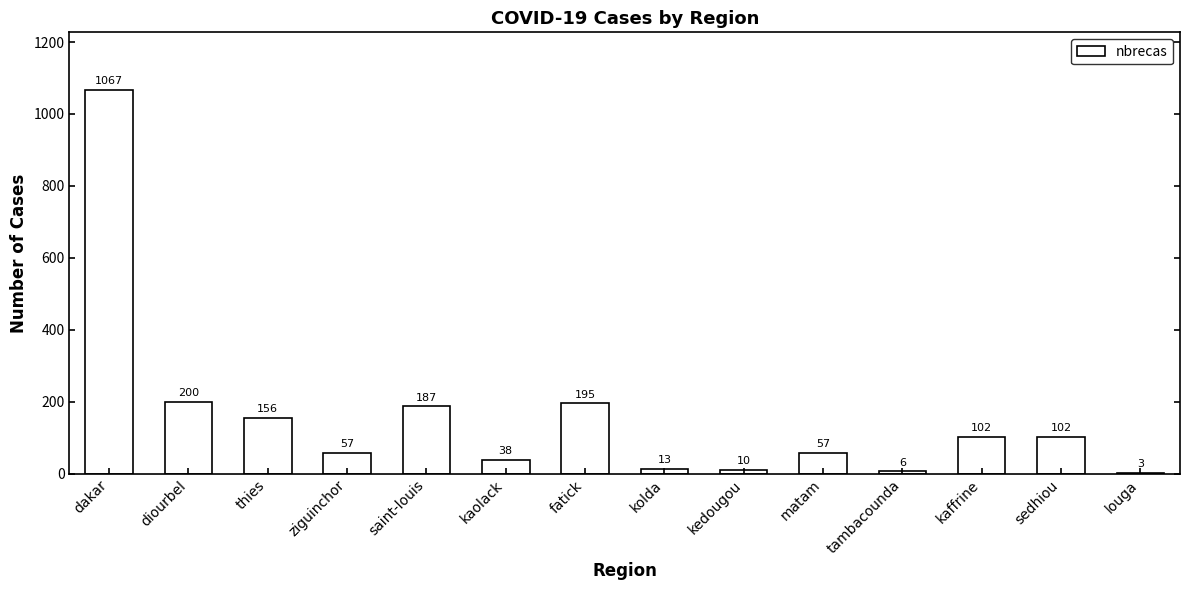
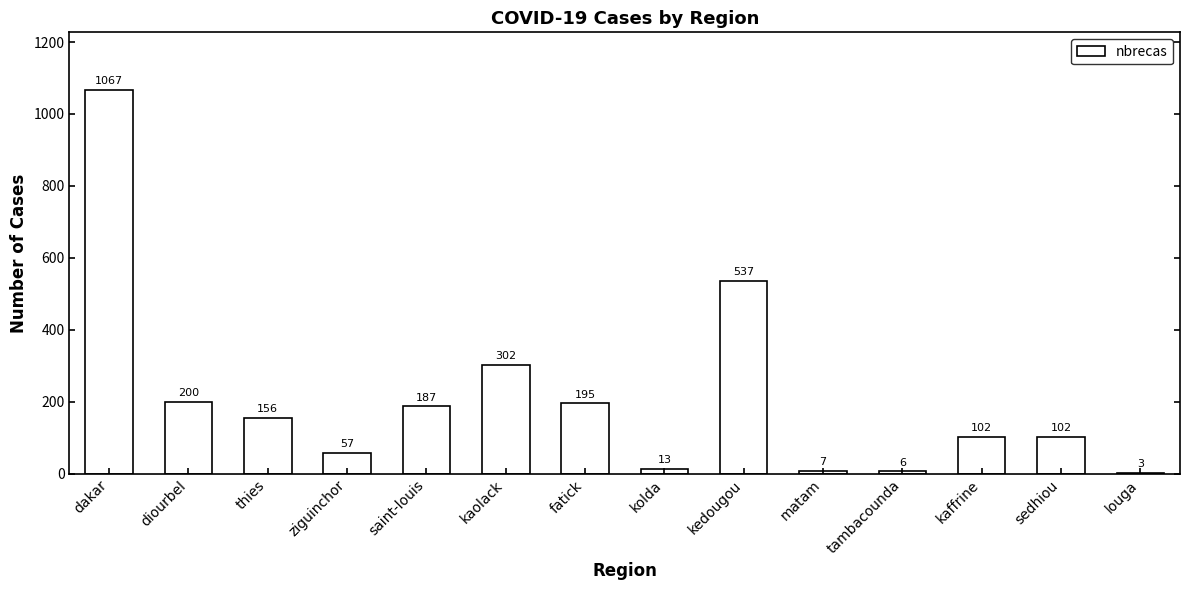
  {
    "dakar": 1067,
    "diourbel": 200,
    "thies": 156,
    "ziguinchor": 57,
    "saint-louis": 187,
-   "kaolack": 38,
+   "kaolack": 302,
    "fatick": 195,
    "kolda": 13,
-   "kedougou": 10,
-   "matam": 57,
+   "kedougou": 537,
+   "matam": 7,
    "tambacounda": 6,
    "kaffrine": 102,
    "sedhiou": 102,
    "louga": 3
  }
